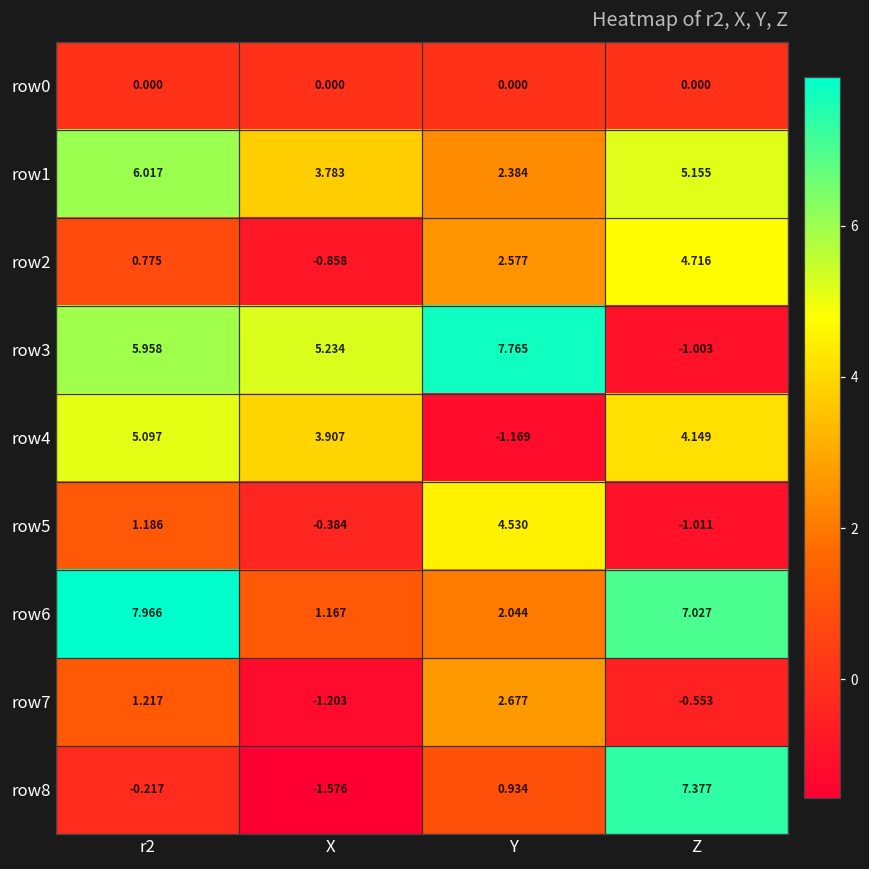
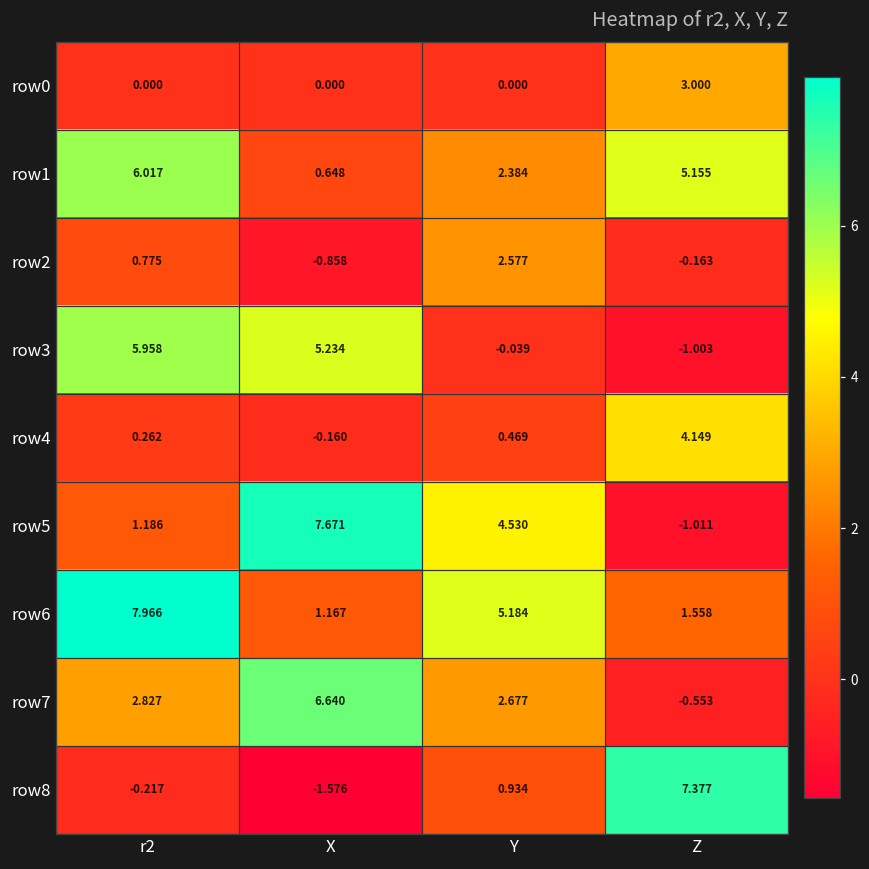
  {
    "row0": {
      "r2": 0.000,
      "X": 0.000,
      "Y": 0.000,
-     "Z": 0.000
+     "Z": 3.000
    },
    "row1": {
      "r2": 6.017,
-     "X": 3.783,
+     "X": 0.648,
      "Y": 2.384,
      "Z": 5.155
    },
    "row2": {
      "r2": 0.775,
      "X": -0.858,
      "Y": 2.577,
-     "Z": 4.716
+     "Z": -0.163
    },
    "row3": {
      "r2": 5.958,
      "X": 5.234,
-     "Y": 7.765,
+     "Y": -0.039,
      "Z": -1.003
    },
    "row4": {
-     "r2": 5.097,
-     "X": 3.907,
-     "Y": -1.169,
+     "r2": 0.262,
+     "X": -0.160,
+     "Y": 0.469,
      "Z": 4.149
    },
    "row5": {
      "r2": 1.186,
-     "X": -0.384,
+     "X": 7.671,
      "Y": 4.530,
      "Z": -1.011
    },
    "row6": {
      "r2": 7.966,
      "X": 1.167,
-     "Y": 2.044,
-     "Z": 7.027
+     "Y": 5.184,
+     "Z": 1.558
    },
    "row7": {
-     "r2": 1.217,
-     "X": -1.203,
+     "r2": 2.827,
+     "X": 6.640,
      "Y": 2.677,
      "Z": -0.553
    },
    "row8": {
      "r2": -0.217,
      "X": -1.576,
      "Y": 0.934,
      "Z": 7.377
    }
  }
